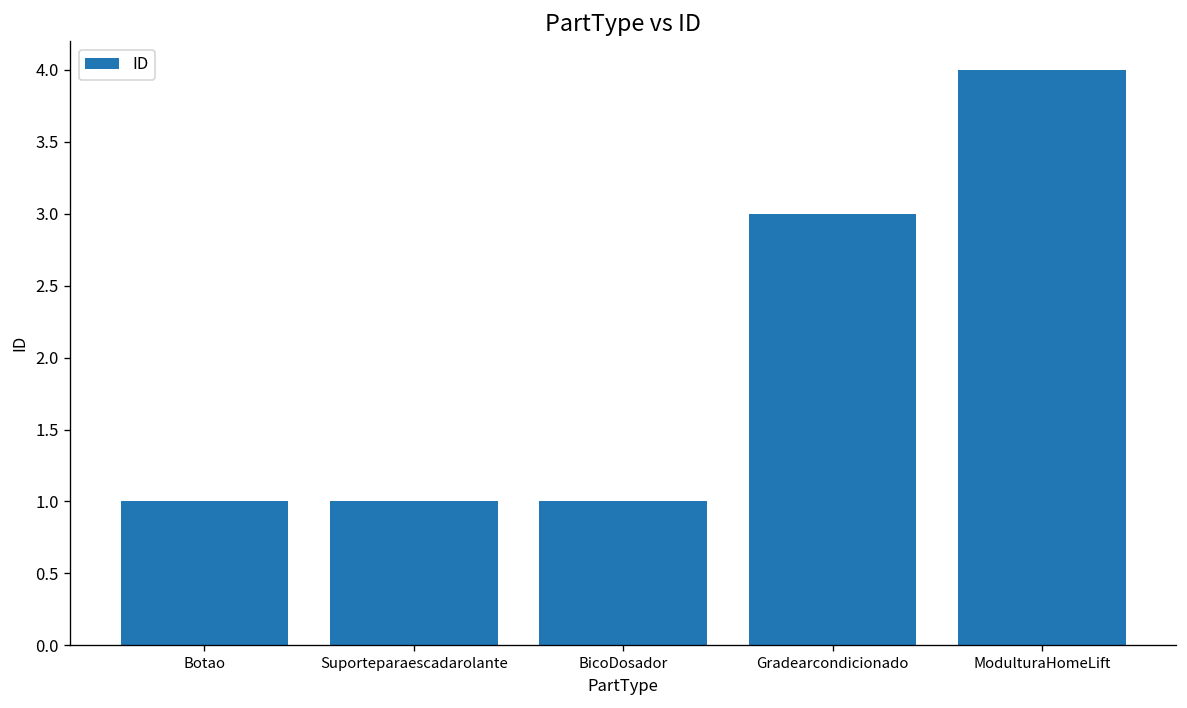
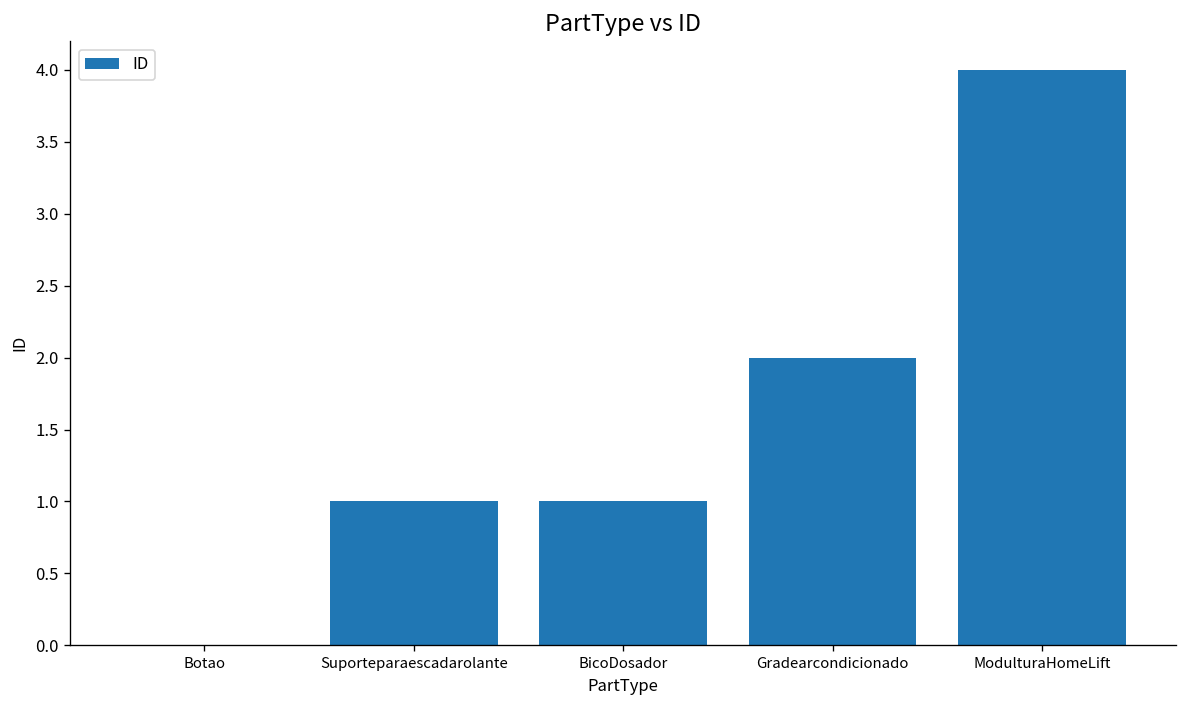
  {
-   "Botao": 1,
+   "Botao": 0,
    "Suporteparaescadarolante": 1,
    "BicoDosador": 1,
-   "Gradearcondicionado": 3,
+   "Gradearcondicionado": 2,
    "ModulturaHomeLift": 4
  }
